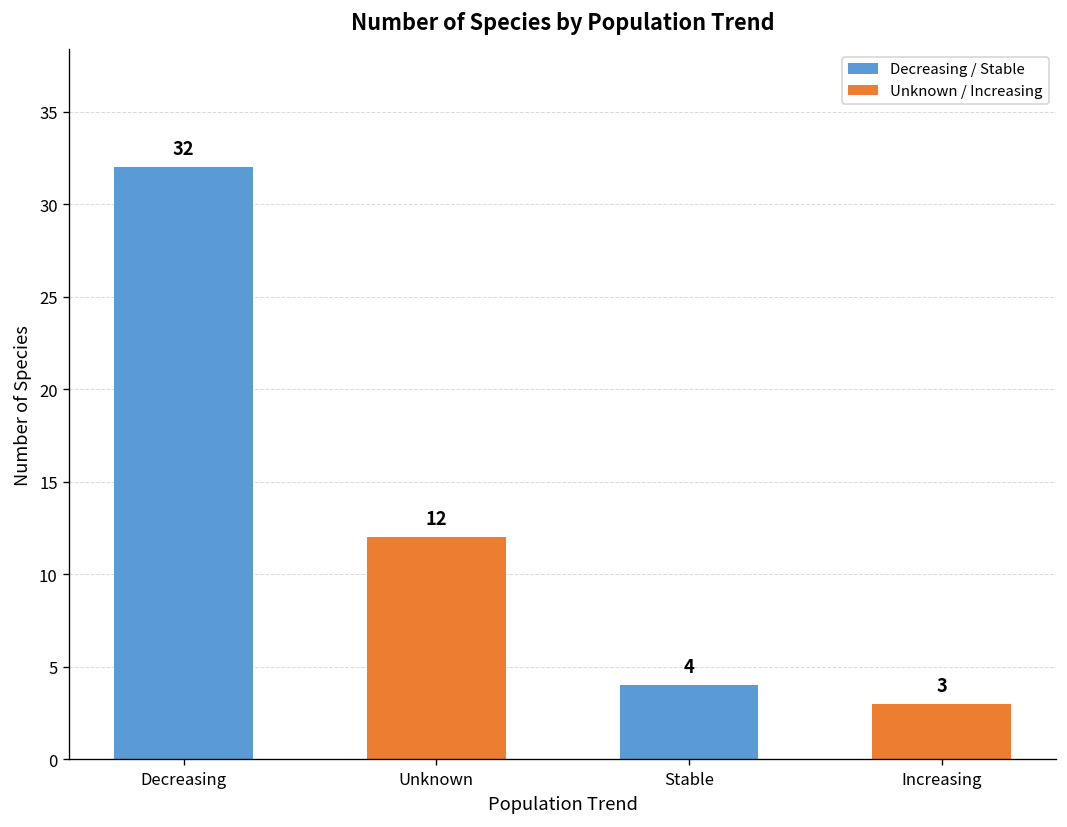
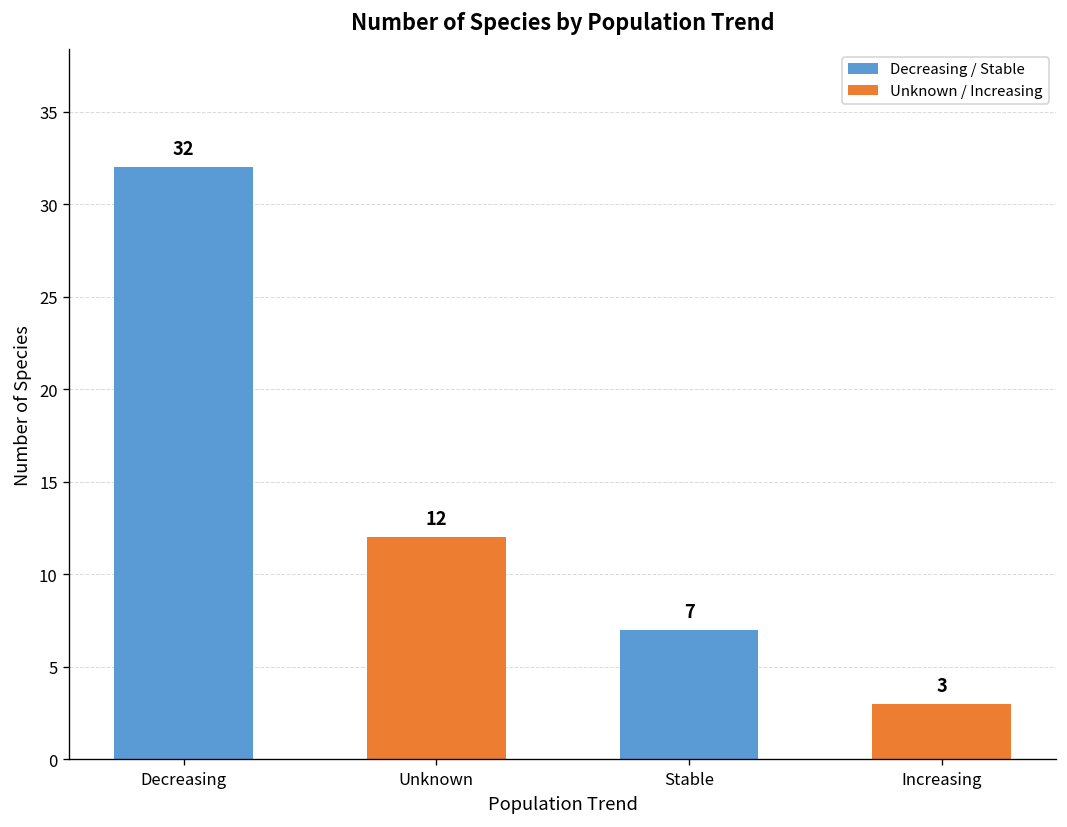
  {
    "Decreasing": 32,
    "Unknown": 12,
-   "Stable": 4,
+   "Stable": 7,
    "Increasing": 3
  }
